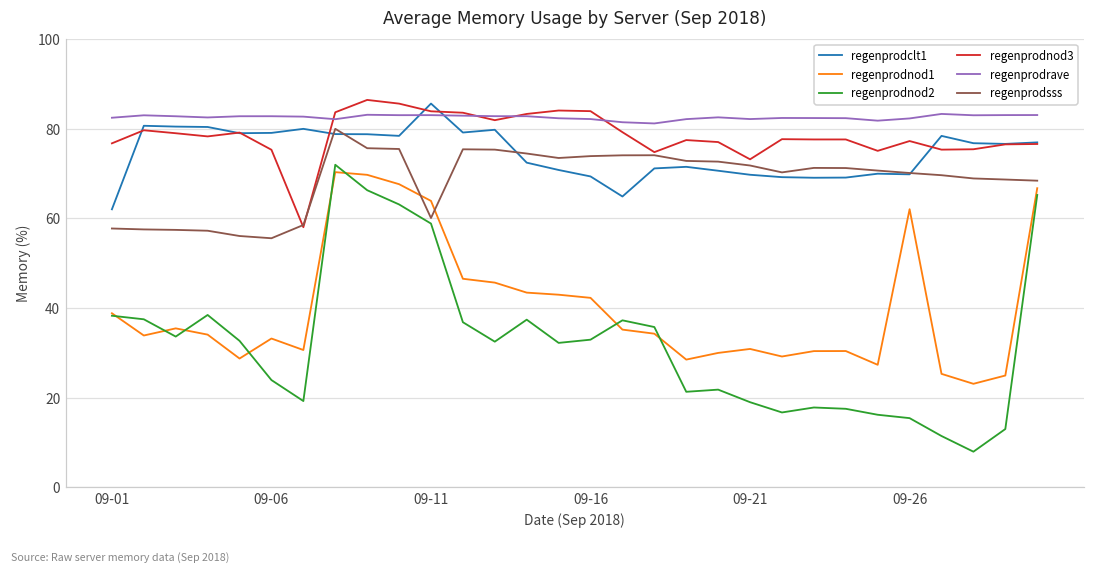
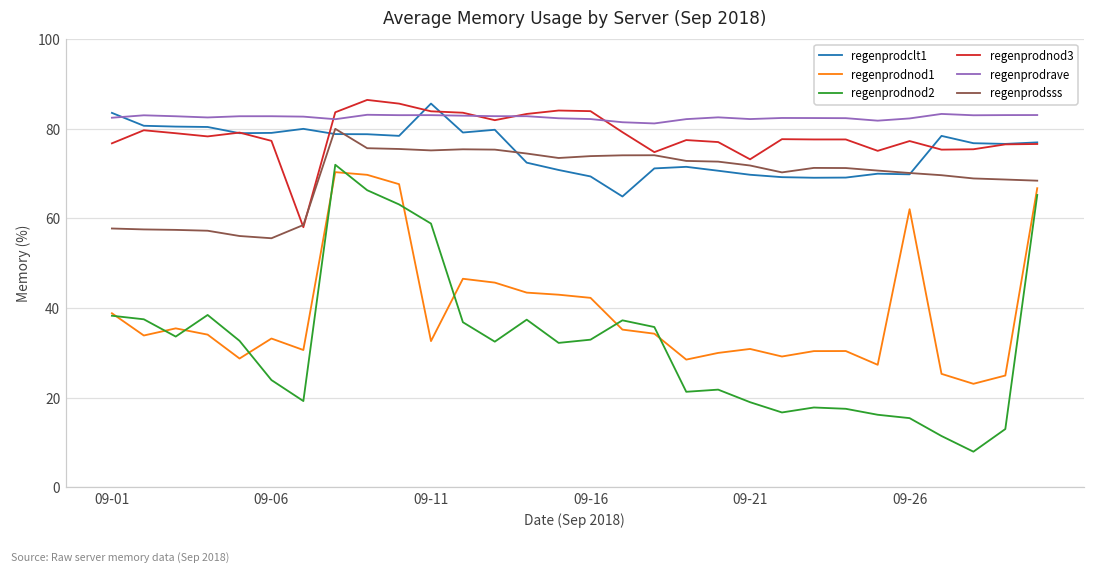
  {
    "regenprodclt1": {
-     "09-01": 62,
+     "09-01": 84,
      "09-06": 79,
      "09-11": 86,
      "09-16": 69,
      "09-21": 70
    },
    "regenprodnod1": {
      "09-06": 33,
-     "09-11": 64,
+     "09-11": 33,
      "09-16": 42,
      "09-21": 31,
      "09-26": 62
    },
    "regenprodnod2": {
      "09-06": 24,
      "09-11": 59,
      "09-16": 33,
      "09-21": 19,
      "09-26": 15
    },
    "regenprodnod3": {
      "09-01": 77,
-     "09-06": 75,
+     "09-06": 77,
      "09-11": 84,
      "09-16": 84,
      "09-21": 73,
      "09-26": 77
    },
    "regenprodrave": {
      "09-01": 82,
      "09-06": 83,
      "09-11": 83,
      "09-16": 82,
      "09-21": 82,
      "09-26": 82
    },
    "regenprodsss": {
      "09-01": 58,
      "09-06": 56,
-     "09-11": 60,
+     "09-11": 75,
      "09-16": 74,
      "09-21": 72
    }
  }
